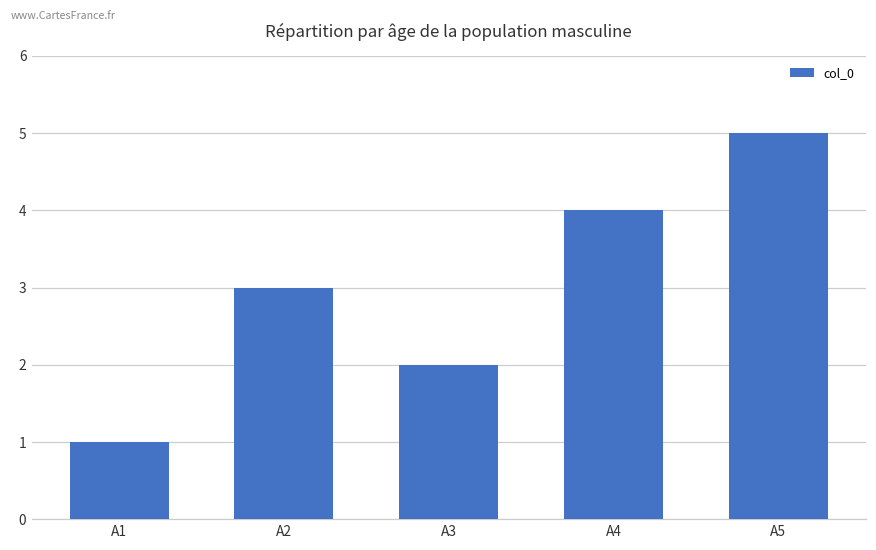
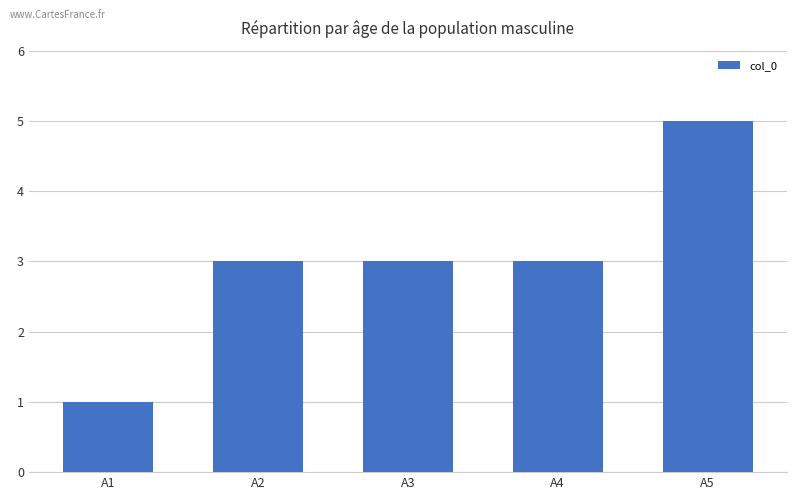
  {
    "A1": 1,
    "A2": 3,
-   "A3": 2,
-   "A4": 4,
+   "A3": 3,
+   "A4": 3,
    "A5": 5
  }
